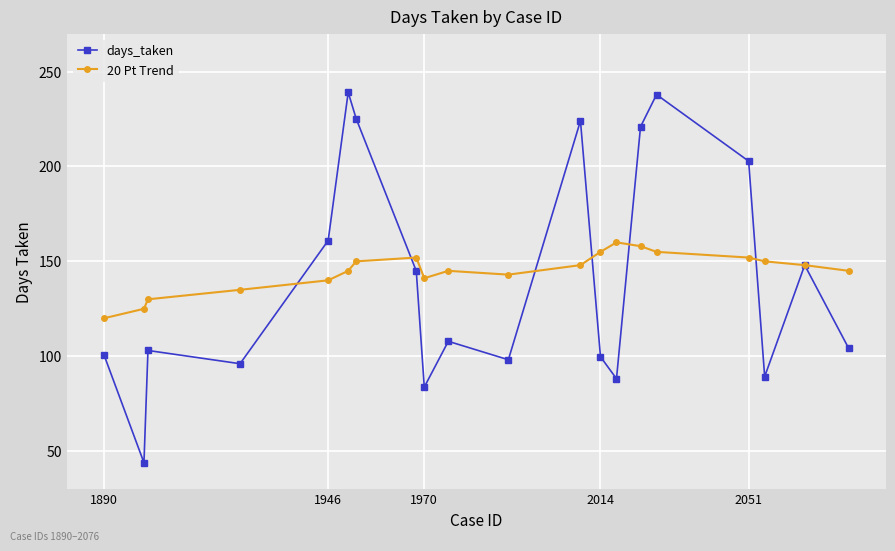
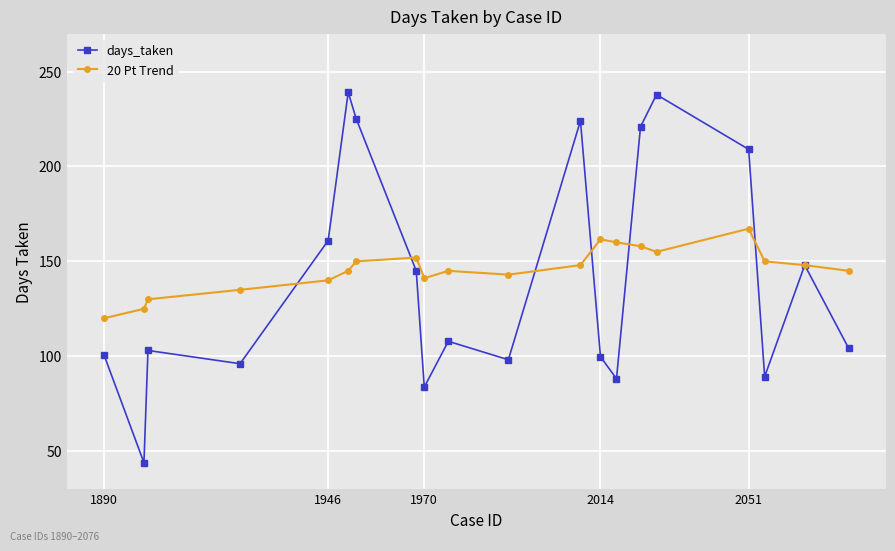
  {
    "days_taken": {
      "1890": 101,
      "1946": 161,
      "1970": 84,
      "2014": 100,
-     "2051": 203
+     "2051": 209
    },
    "20 Pt Trend": {
      "1890": 120,
      "1946": 140,
      "1970": 141,
-     "2014": 155,
-     "2051": 152
+     "2014": 162,
+     "2051": 167
    }
  }
